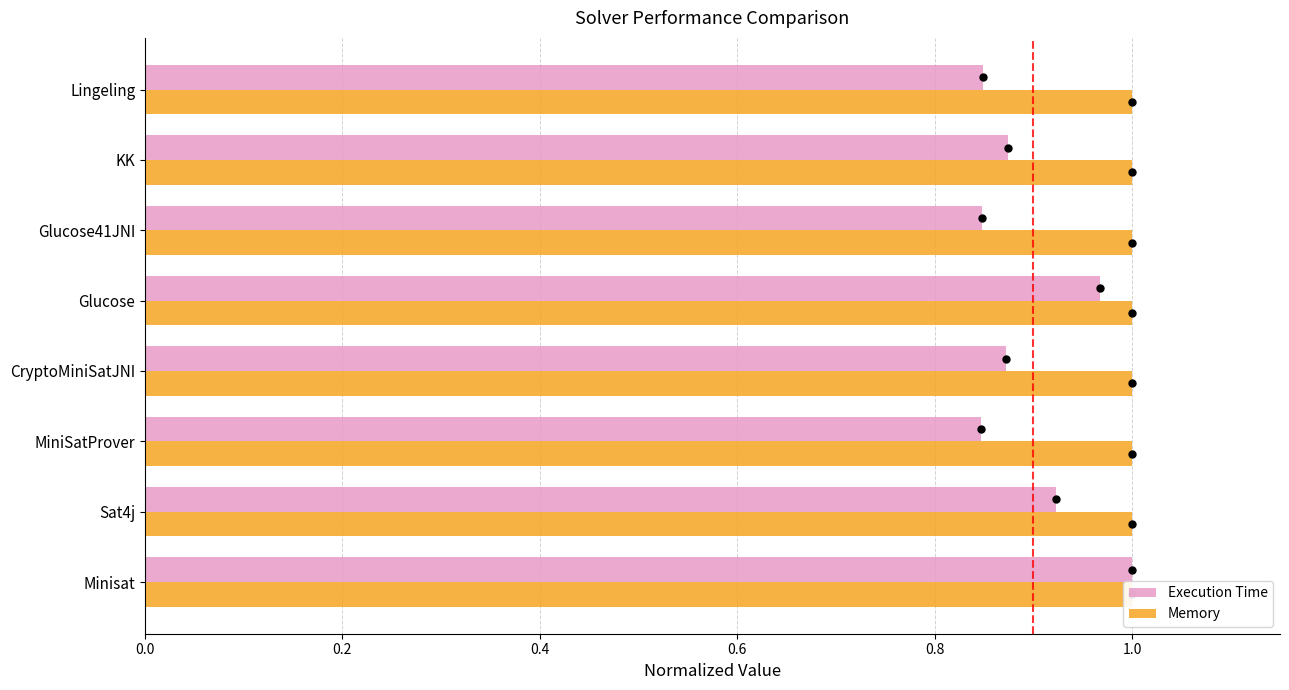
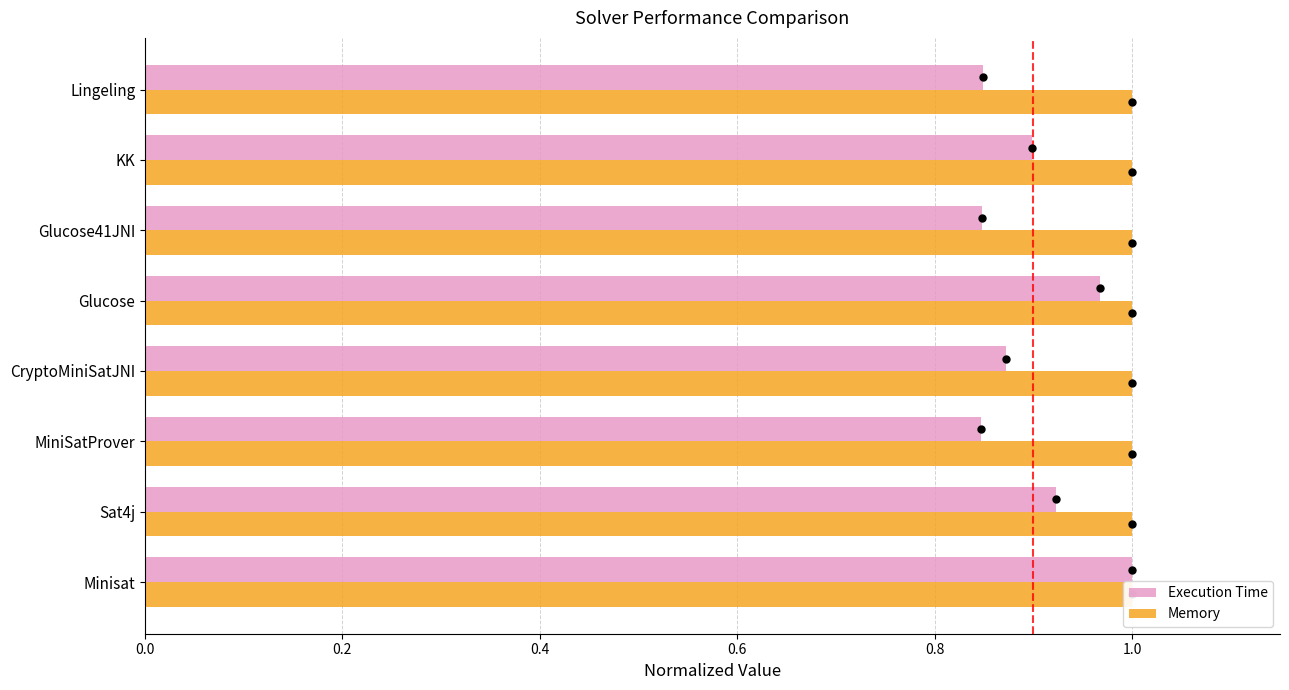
  {
    "Execution Time": {
      "Lingeling": 0.85,
-     "KK": 0.87,
+     "KK": 0.90,
      "Glucose41JNI": 0.85,
      "Glucose": 0.97,
      "CryptoMiniSatJNI": 0.87,
      "MiniSatProver": 0.85,
      "Sat4j": 0.92,
      "Minisat": 1.00
    },
    "Memory": {
      "Lingeling": 1.00,
      "KK": 1.00,
      "Glucose41JNI": 1.00,
      "Glucose": 1.00,
      "CryptoMiniSatJNI": 1.00,
      "MiniSatProver": 1.00,
      "Sat4j": 1.00
    }
  }
